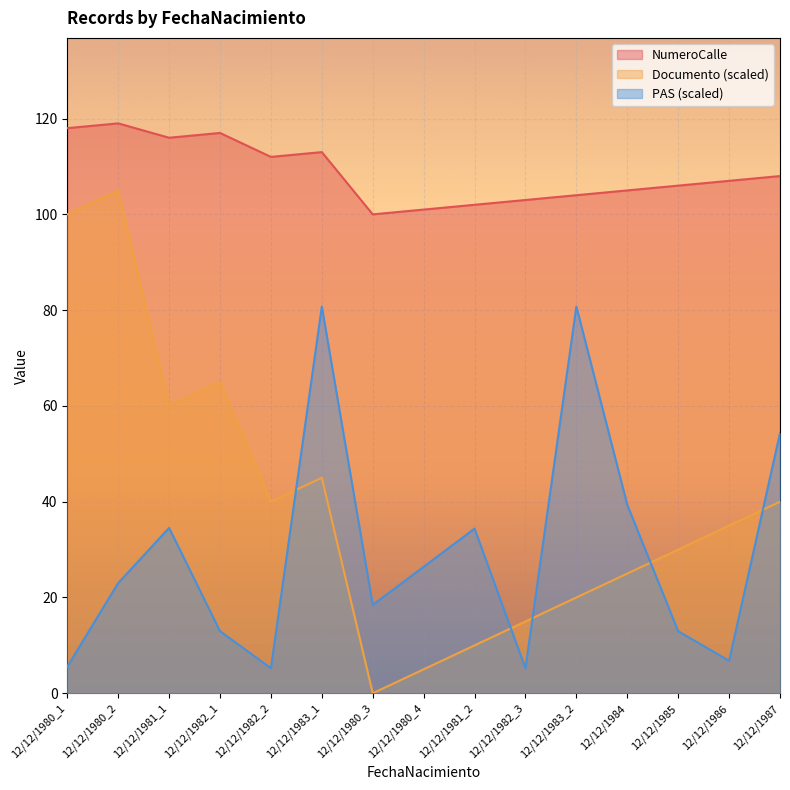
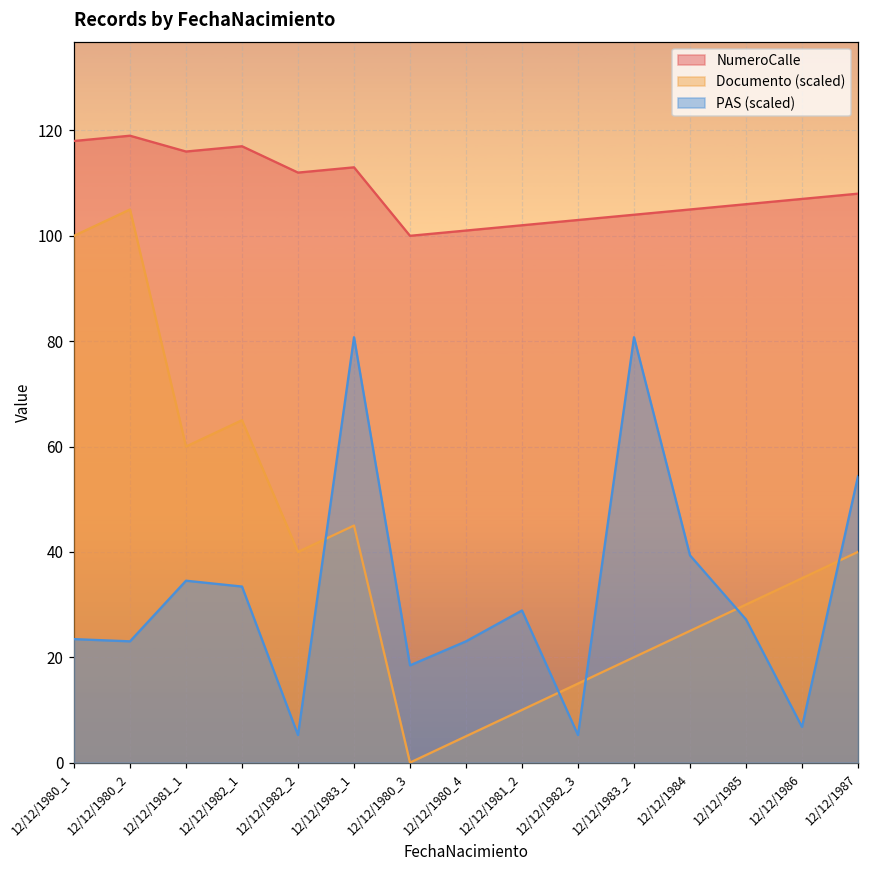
  {
    "PAS (scaled)": {
-     "12/12/1980_1": 6,
+     "12/12/1980_1": 23,
      "12/12/1980_2": 23,
      "12/12/1981_1": 35,
-     "12/12/1982_1": 13,
+     "12/12/1982_1": 33,
      "12/12/1982_2": 5,
      "12/12/1983_1": 81,
      "12/12/1980_3": 18,
-     "12/12/1980_4": 26,
-     "12/12/1981_2": 34,
+     "12/12/1980_4": 23,
+     "12/12/1981_2": 29,
      "12/12/1982_3": 5,
      "12/12/1983_2": 81,
      "12/12/1984": 39,
-     "12/12/1985": 13,
+     "12/12/1985": 27,
      "12/12/1986": 7,
      "12/12/1987": 54
    }
  }
